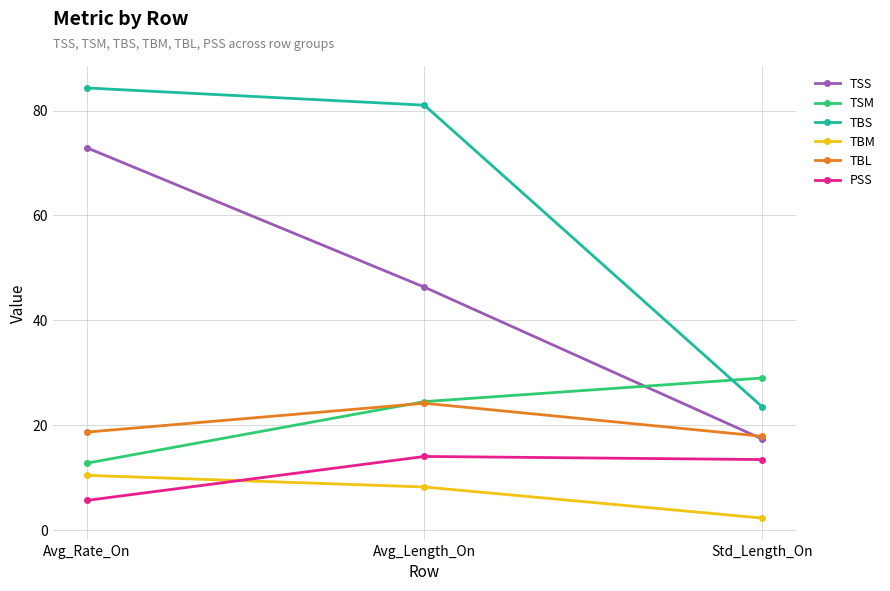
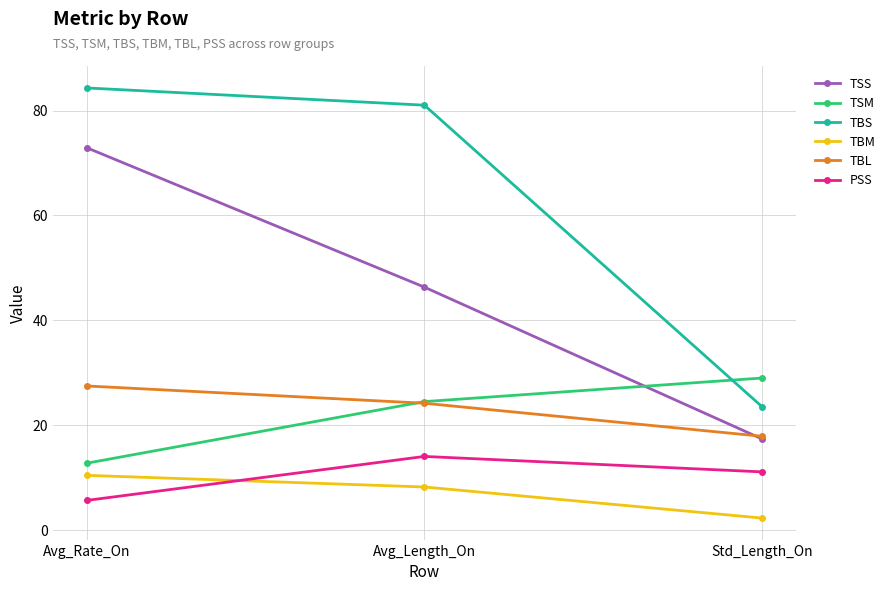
  {
    "TSS": {
      "Avg_Rate_On": 73,
      "Avg_Length_On": 46,
      "Std_Length_On": 17
    },
    "TBM": {
      "Avg_Rate_On": 10,
      "Avg_Length_On": 8,
      "Std_Length_On": 2
    },
    "TBL": {
-     "Avg_Rate_On": 19,
+     "Avg_Rate_On": 28,
      "Std_Length_On": 18
    },
    "PSS": {
      "Avg_Rate_On": 6,
      "Avg_Length_On": 14,
-     "Std_Length_On": 13
+     "Std_Length_On": 11
    }
  }
